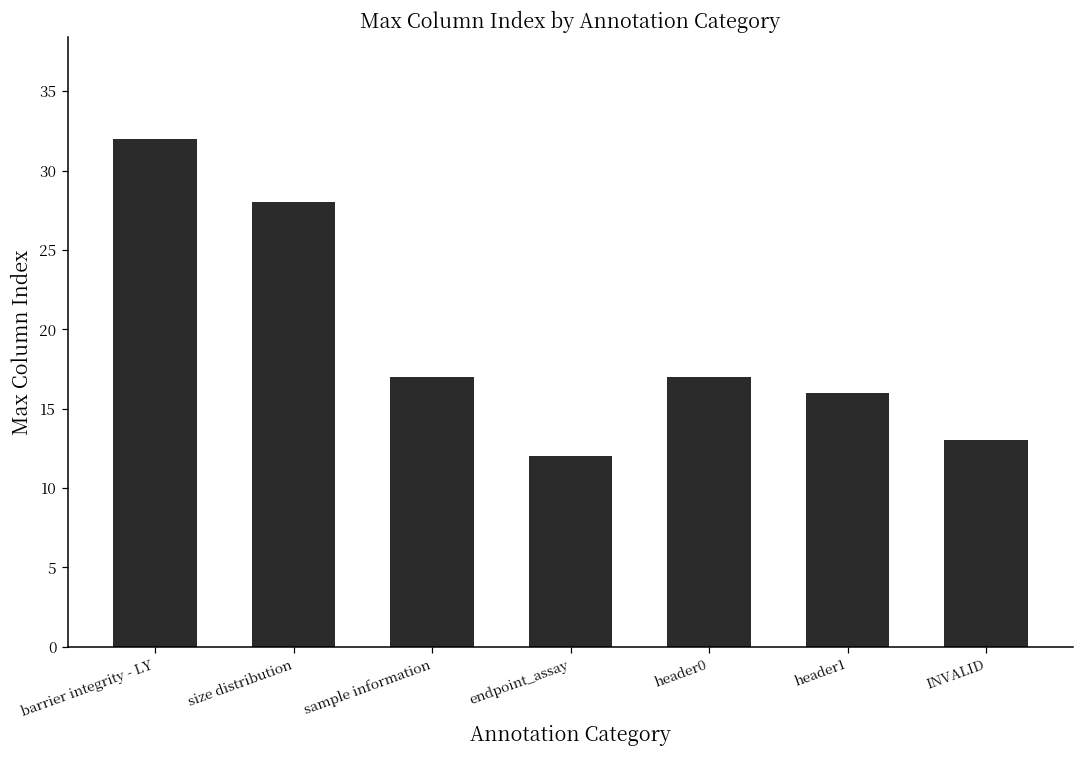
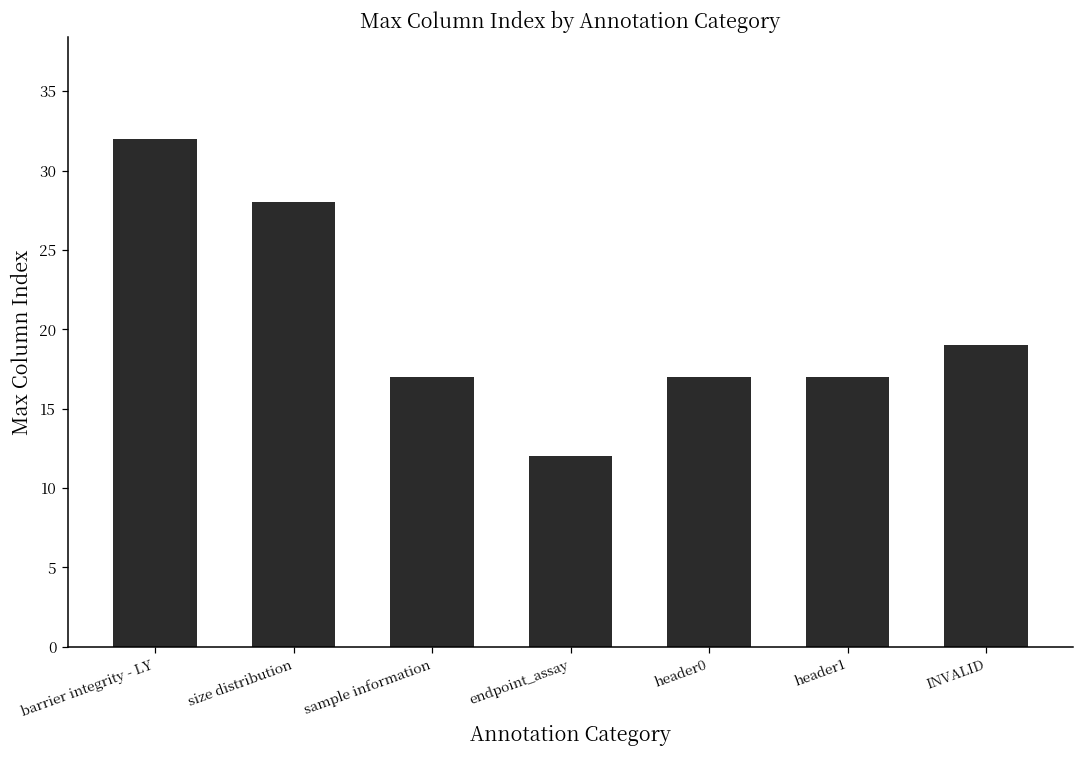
  {
    "barrier integrity - LY": 32,
    "size distribution": 28,
    "sample information": 17,
    "endpoint_assay": 12,
    "header0": 17,
-   "header1": 16,
-   "INVALID": 13
+   "header1": 17,
+   "INVALID": 19
  }
